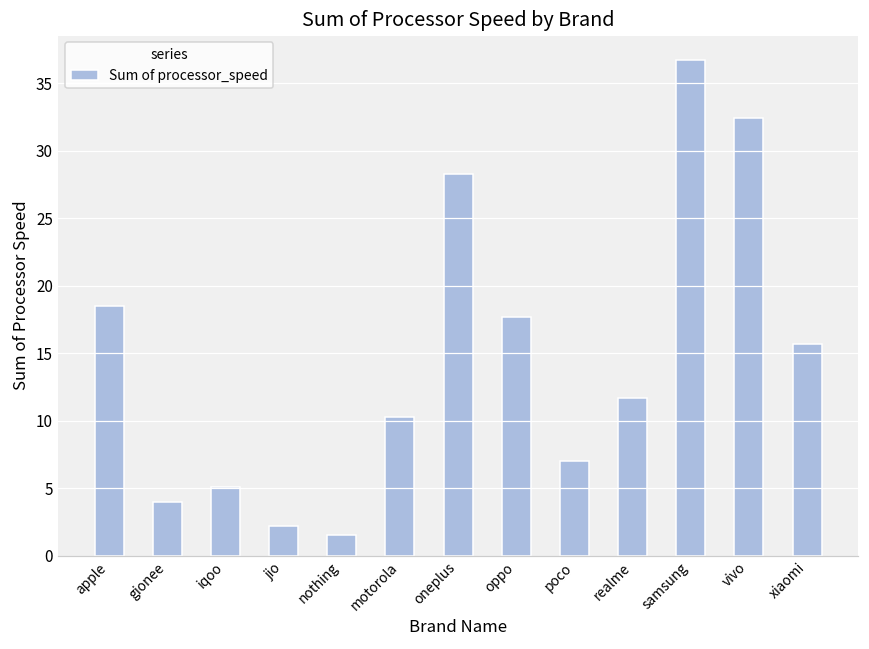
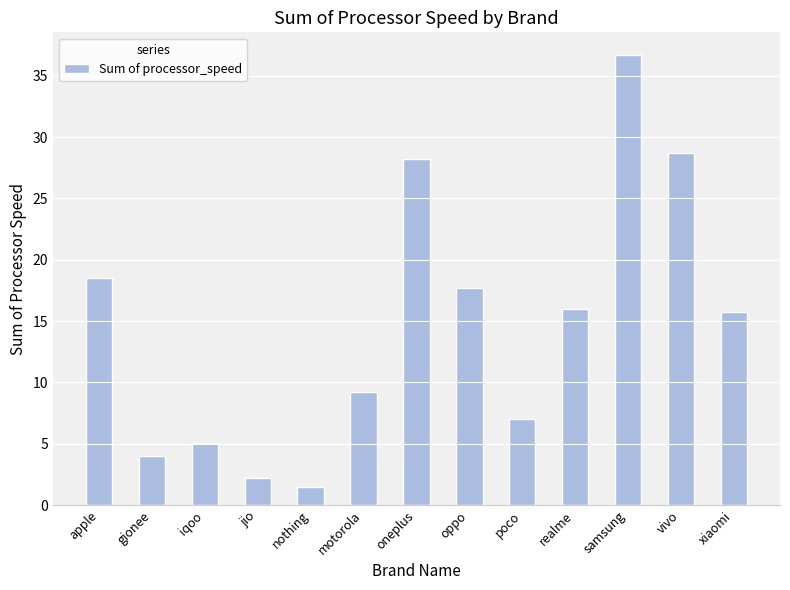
  {
    "apple": 18.5,
    "gionee": 4.0,
    "iqoo": 5.1,
    "jio": 2.2,
    "nothing": 1.5,
-   "motorola": 10.3,
+   "motorola": 9.2,
    "oneplus": 28.3,
    "oppo": 17.7,
    "poco": 7.0,
-   "realme": 11.7,
+   "realme": 16.0,
    "samsung": 36.7,
-   "vivo": 32.4,
+   "vivo": 28.7,
    "xiaomi": 15.7
  }
